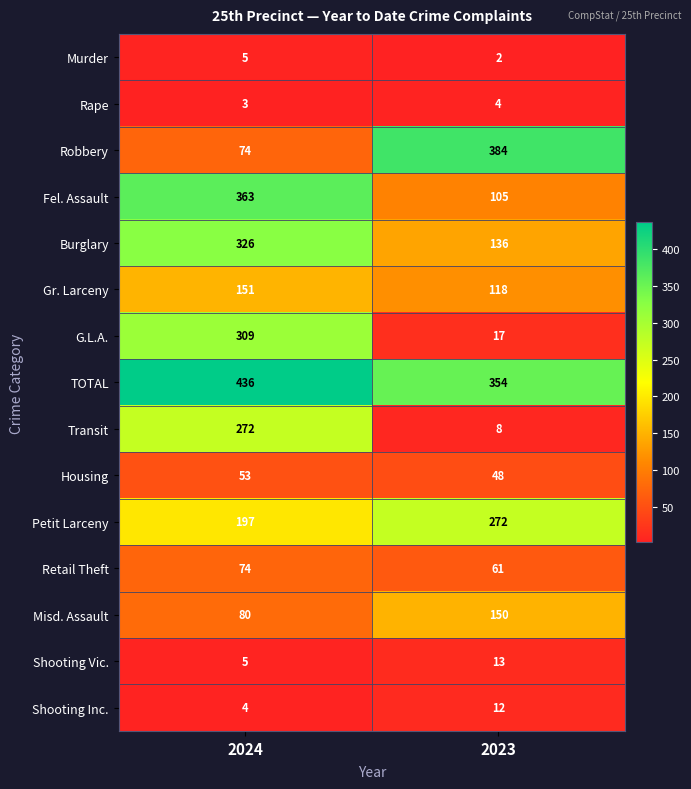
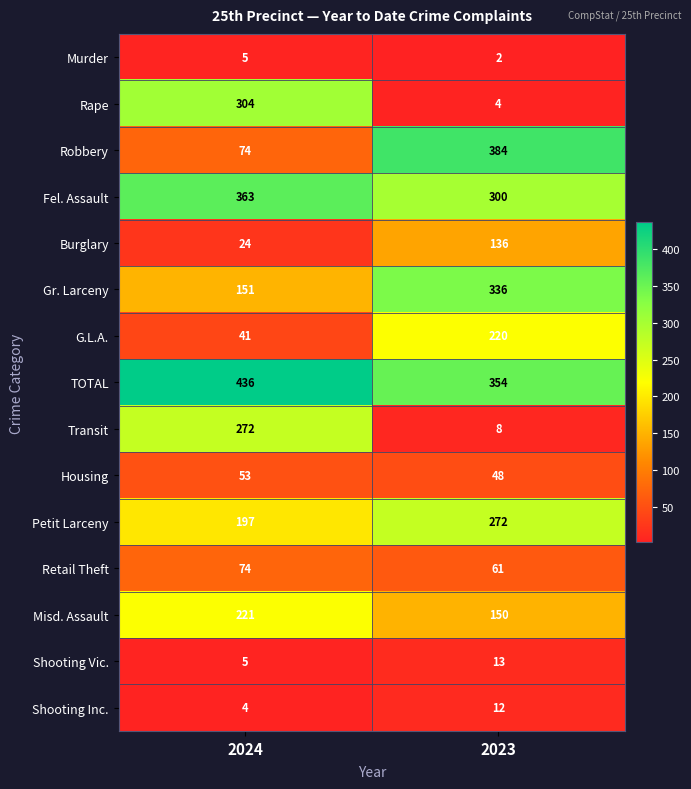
  {
    "Murder": {
      "2024": 5,
      "2023": 2
    },
    "Rape": {
-     "2024": 3,
+     "2024": 304,
      "2023": 4
    },
    "Robbery": {
      "2024": 74,
      "2023": 384
    },
    "Fel. Assault": {
      "2024": 363,
-     "2023": 105
+     "2023": 300
    },
    "Burglary": {
-     "2024": 326,
+     "2024": 24,
      "2023": 136
    },
    "Gr. Larceny": {
      "2024": 151,
-     "2023": 118
+     "2023": 336
    },
    "G.L.A.": {
-     "2024": 309,
-     "2023": 17
+     "2024": 41,
+     "2023": 220
    },
    "TOTAL": {
      "2024": 436,
      "2023": 354
    },
    "Transit": {
      "2024": 272,
      "2023": 8
    },
    "Housing": {
      "2024": 53,
      "2023": 48
    },
    "Petit Larceny": {
      "2024": 197,
      "2023": 272
    },
    "Retail Theft": {
      "2024": 74,
      "2023": 61
    },
    "Misd. Assault": {
-     "2024": 80,
+     "2024": 221,
      "2023": 150
    },
    "Shooting Vic.": {
      "2024": 5,
      "2023": 13
    },
    "Shooting Inc.": {
      "2024": 4,
      "2023": 12
    }
  }
